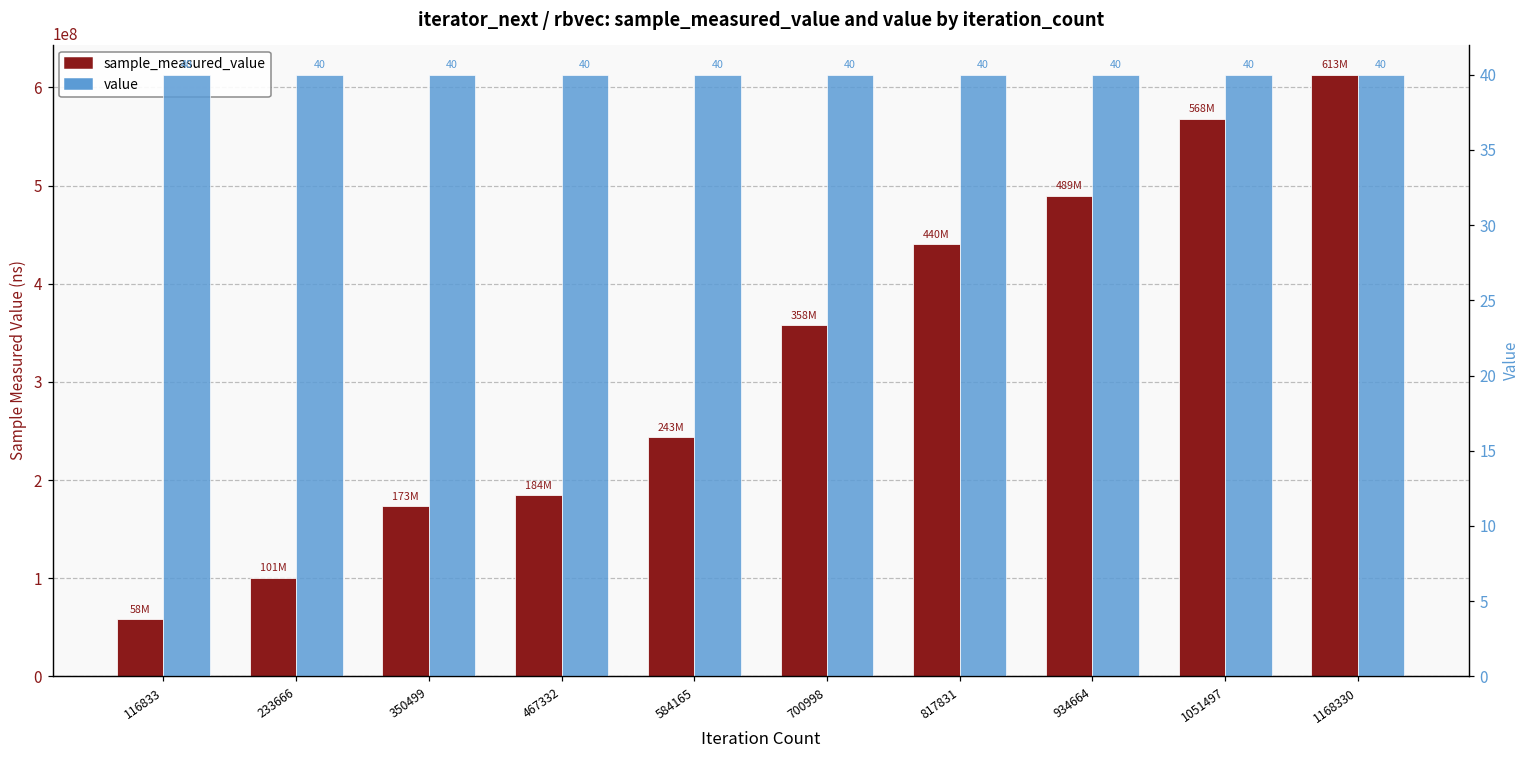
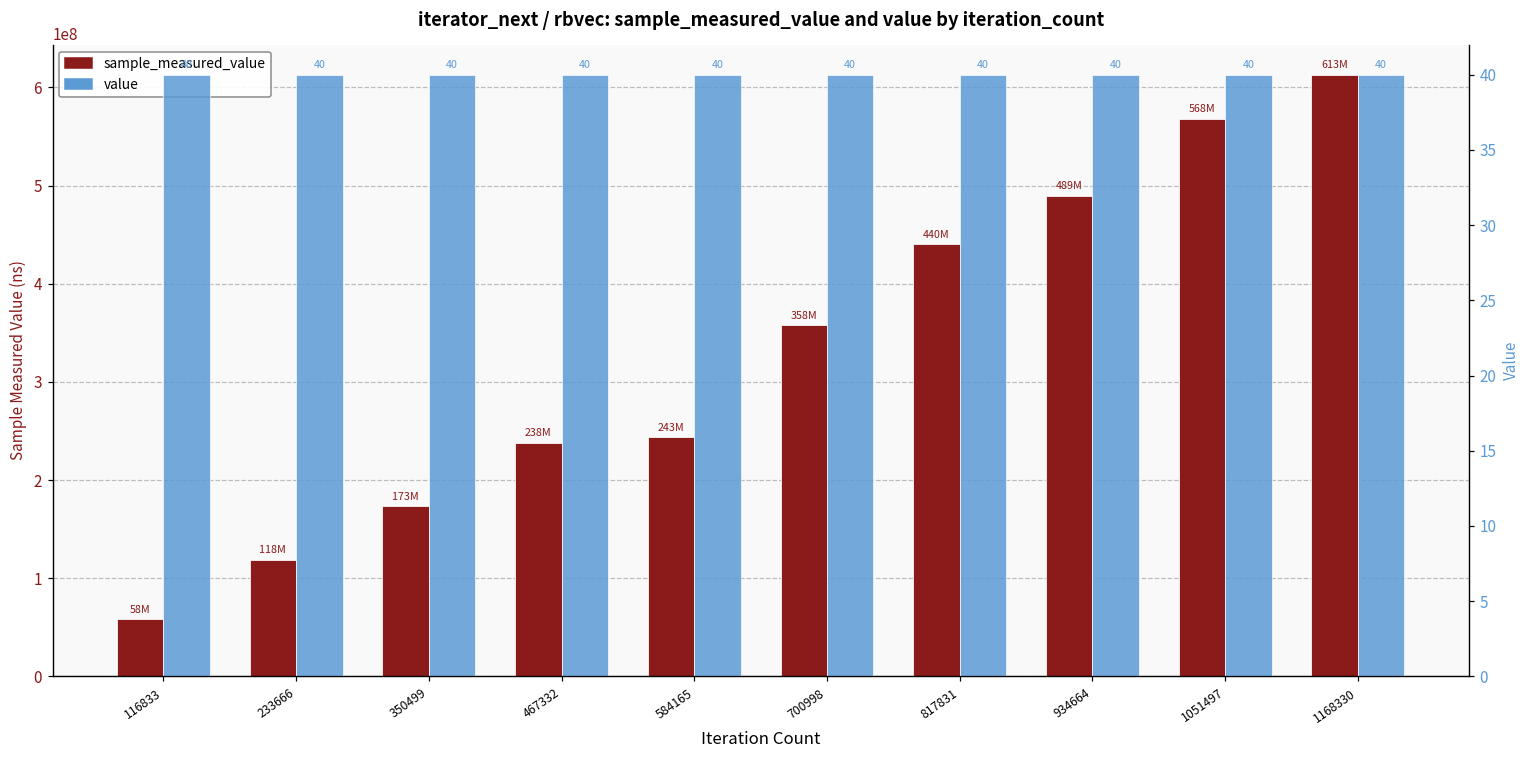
  {
    "sample_measured_value": {
      "116833": "58M",
-     "233666": "101M",
+     "233666": "118M",
      "350499": "173M",
-     "467332": "184M",
+     "467332": "238M",
      "584165": "243M",
      "700998": "358M",
      "817831": "440M",
      "934664": "489M",
      "1051497": "568M",
      "1168330": "613M"
    },
    "value": {
      "233666": "40",
      "350499": "40",
      "467332": "40",
      "584165": "40",
      "700998": "40",
      "817831": "40",
      "934664": "40",
      "1051497": "40",
      "1168330": "40"
    }
  }
